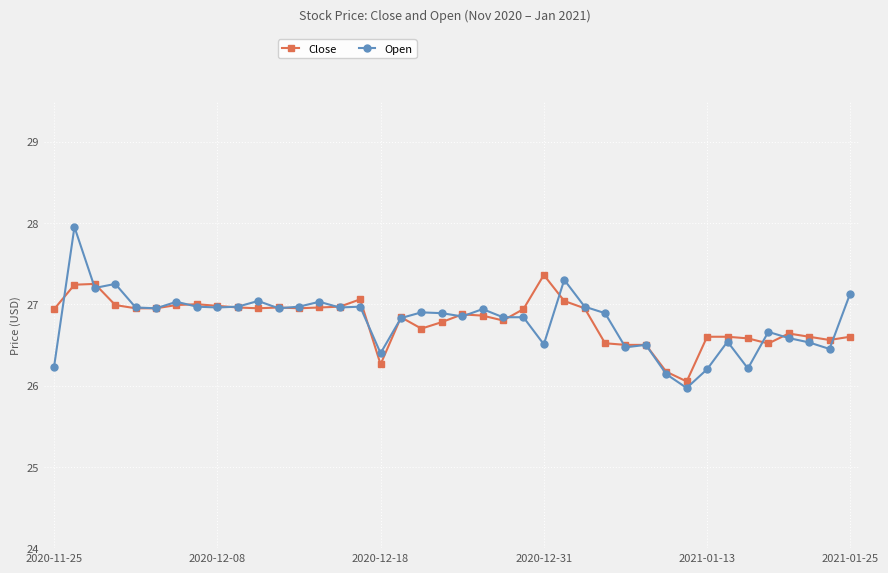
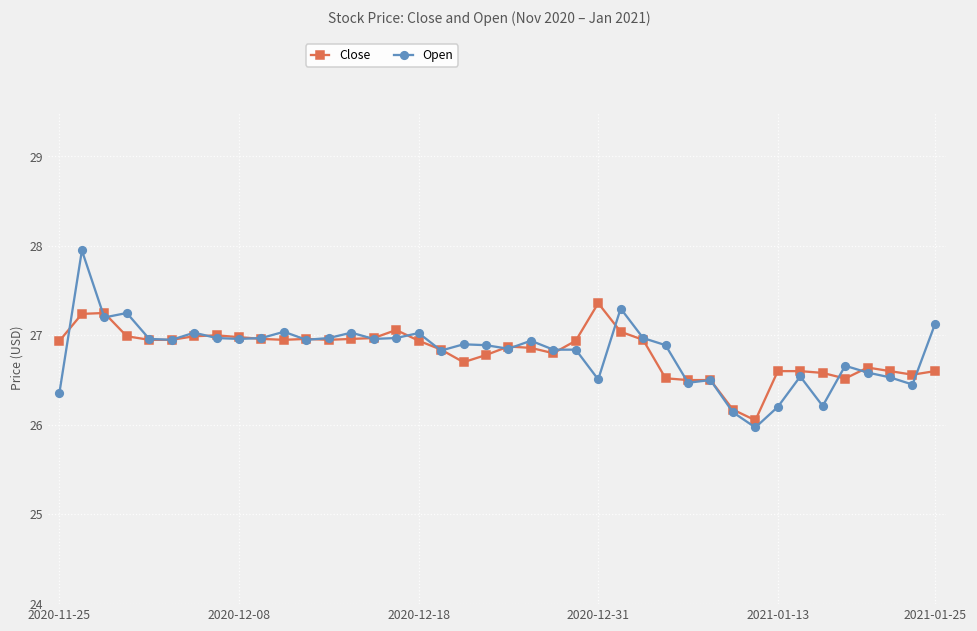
  {
    "Close": {
      "2020-11-25": 26.9,
-     "2020-12-18": 26.3,
+     "2020-12-18": 26.9,
      "2020-12-31": 27.4,
      "2021-01-13": 26.6,
      "2021-01-25": 26.6
    },
    "Open": {
-     "2020-11-25": 26.2,
-     "2020-12-18": 26.4,
+     "2020-11-25": 26.4,
+     "2020-12-18": 27.0,
      "2020-12-31": 26.5,
      "2021-01-13": 26.2,
      "2021-01-25": 27.1
    }
  }
